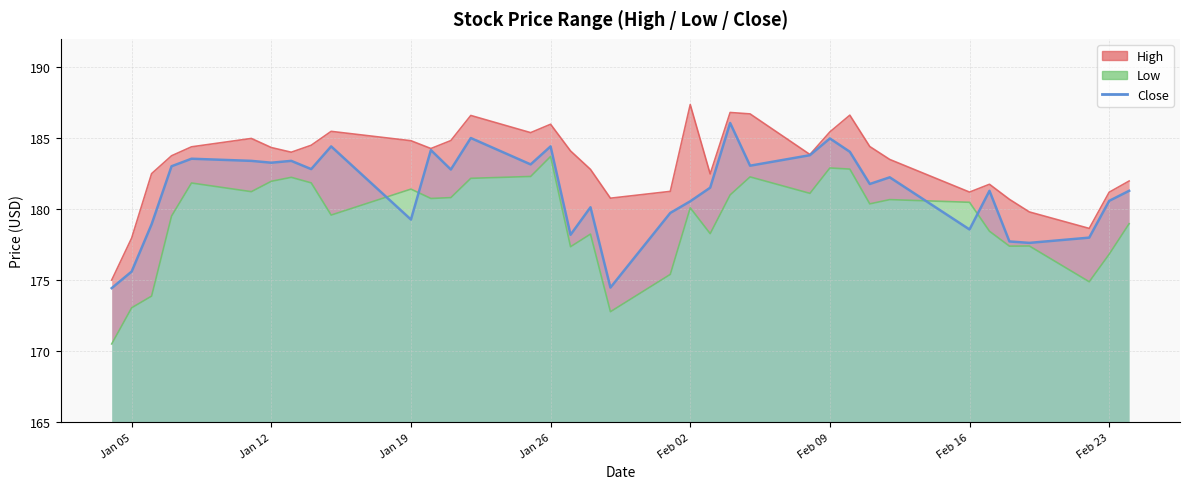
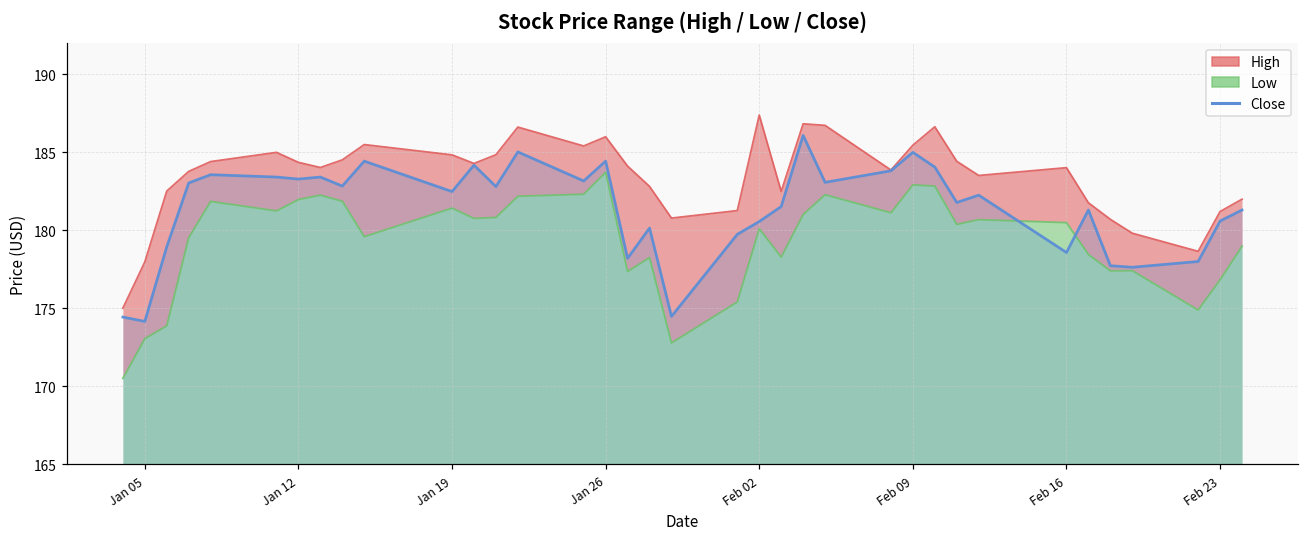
  {
    "High": {
      "Jan 05": 178.0,
      "Jan 12": 184.3,
      "Jan 19": 184.8,
      "Jan 26": 186.0,
      "Feb 02": 187.4,
      "Feb 09": 185.4,
-     "Feb 16": 181.2,
+     "Feb 16": 184.0,
      "Feb 23": 181.2
    },
    "Low": {
      "Jan 05": 173.0,
      "Jan 12": 182.0,
      "Jan 19": 181.4,
      "Jan 26": 183.7,
      "Feb 02": 180.1,
      "Feb 09": 182.9,
      "Feb 16": 180.5,
      "Feb 23": 176.8
    },
    "Close": {
-     "Jan 05": 175.6,
+     "Jan 05": 174.2,
      "Jan 12": 183.3,
-     "Jan 19": 179.3,
+     "Jan 19": 182.5,
      "Jan 26": 184.4,
      "Feb 02": 180.6,
      "Feb 09": 185.0,
      "Feb 16": 178.6,
      "Feb 23": 180.6
    }
  }
